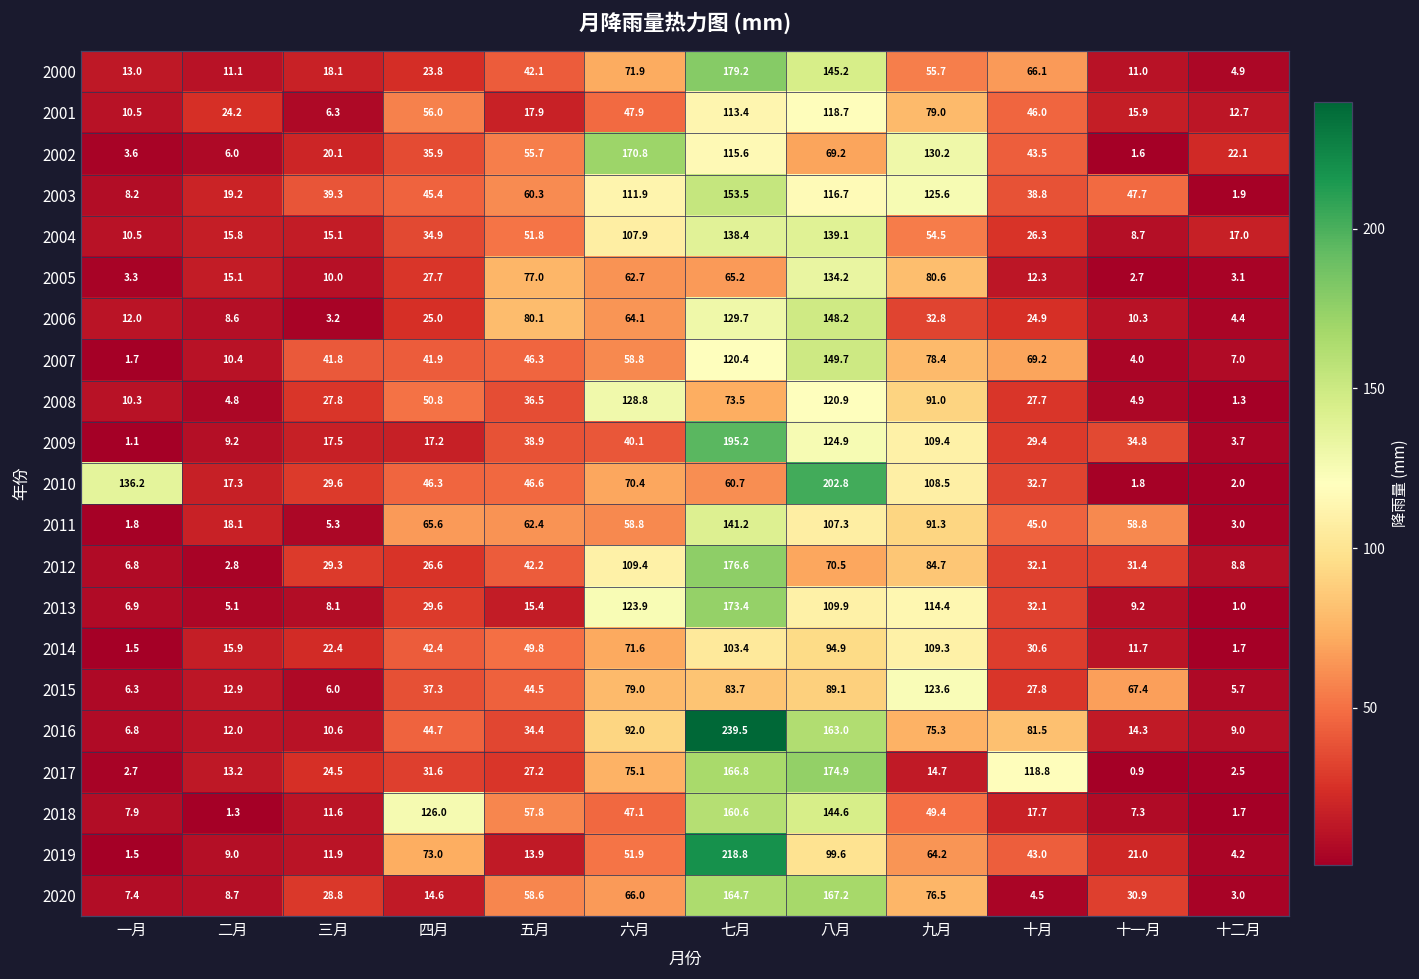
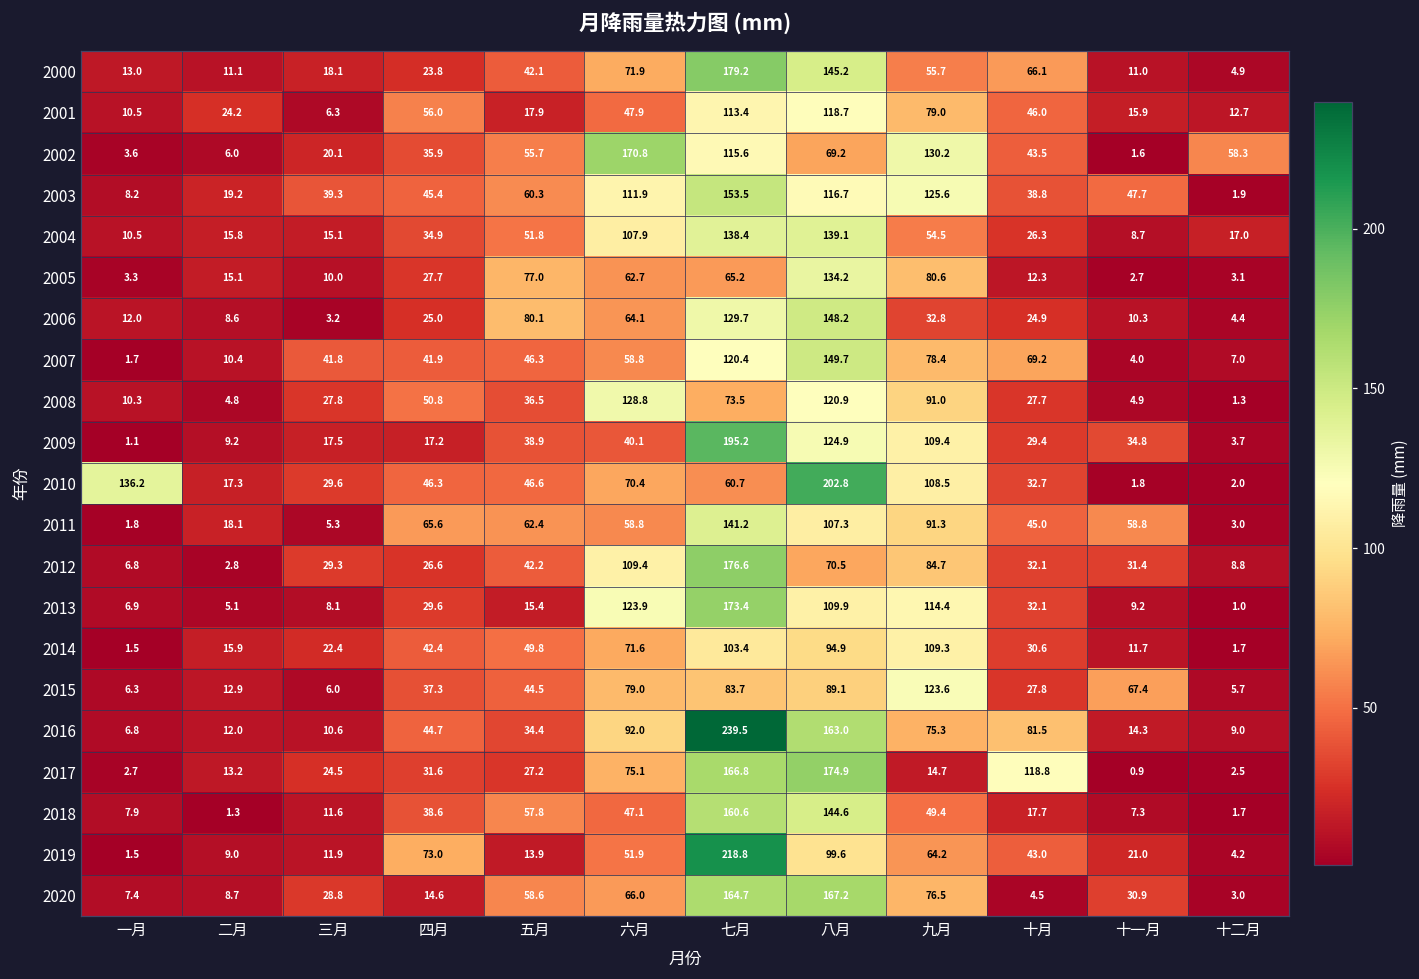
  {
    "2002": {
      "一月": 3.6,
      "二月": 6.0,
      "三月": 20.1,
      "四月": 35.9,
      "五月": 55.7,
      "六月": 170.8,
      "七月": 115.6,
      "八月": 69.2,
      "九月": 130.2,
      "十月": 43.5,
      "十一月": 1.6,
-     "十二月": 22.1
+     "十二月": 58.3
    },
    "2018": {
      "一月": 7.9,
      "二月": 1.3,
      "三月": 11.6,
-     "四月": 126.0,
+     "四月": 38.6,
      "五月": 57.8,
      "六月": 47.1,
      "七月": 160.6,
      "八月": 144.6,
      "九月": 49.4,
      "十月": 17.7,
      "十一月": 7.3,
      "十二月": 1.7
    }
  }
